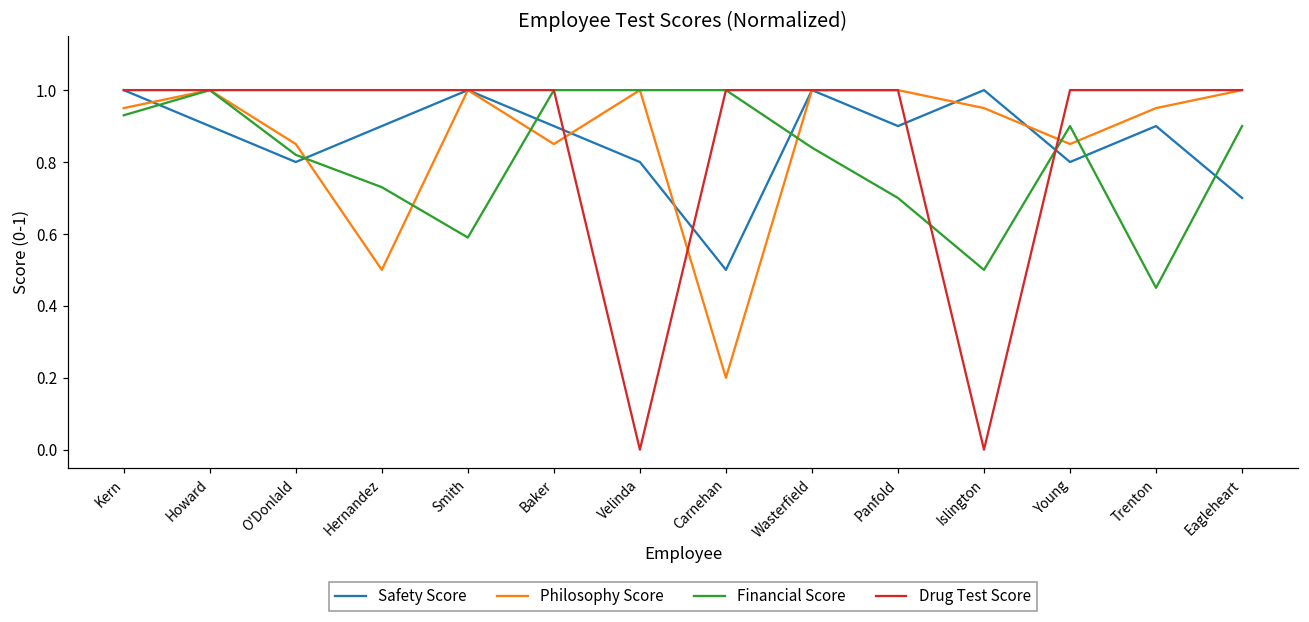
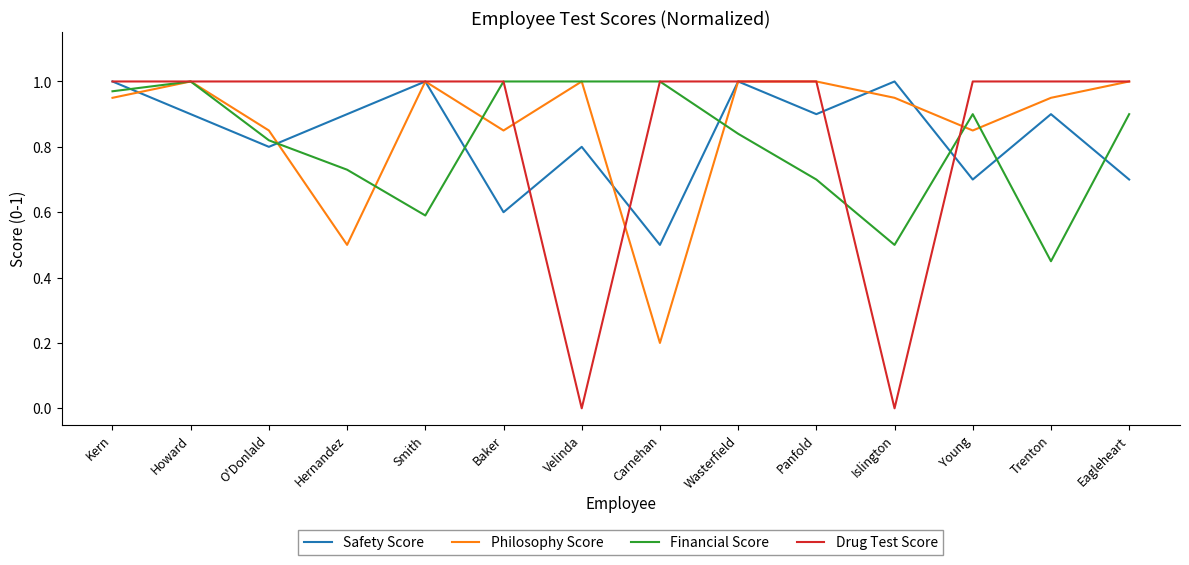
  {
    "Safety Score": {
      "Howard": 0.9,
      "O'Donlald": 0.8,
      "Hernandez": 0.9,
-     "Baker": 0.9,
+     "Baker": 0.6,
      "Velinda": 0.8,
      "Carnehan": 0.5,
      "Panfold": 0.9,
      "Islington": 1.0,
-     "Young": 0.8,
+     "Young": 0.7,
      "Trenton": 0.9,
      "Eagleheart": 0.7
    },
    "Philosophy Score": {
      "Kern": 0.95,
      "O'Donlald": 0.85,
      "Hernandez": 0.50,
      "Baker": 0.85,
      "Carnehan": 0.20,
      "Islington": 0.95,
      "Young": 0.85,
      "Trenton": 0.95
    },
    "Financial Score": {
-     "Kern": 0.93,
+     "Kern": 0.97,
      "O'Donlald": 0.82,
      "Hernandez": 0.73,
      "Smith": 0.59,
      "Wasterfield": 0.84,
      "Panfold": 0.70,
      "Islington": 0.50,
      "Young": 0.90,
      "Trenton": 0.45,
      "Eagleheart": 0.90
    },
    "Drug Test Score": {
      "O'Donlald": 1.00,
      "Hernandez": 1.00,
      "Velinda": 0.00,
      "Islington": 0.00,
      "Young": 1.00,
      "Trenton": 1.00
    }
  }
